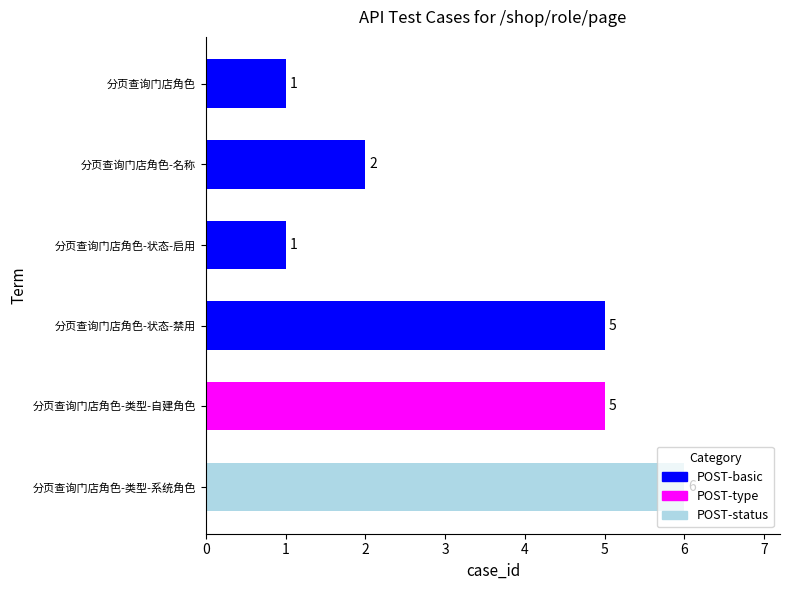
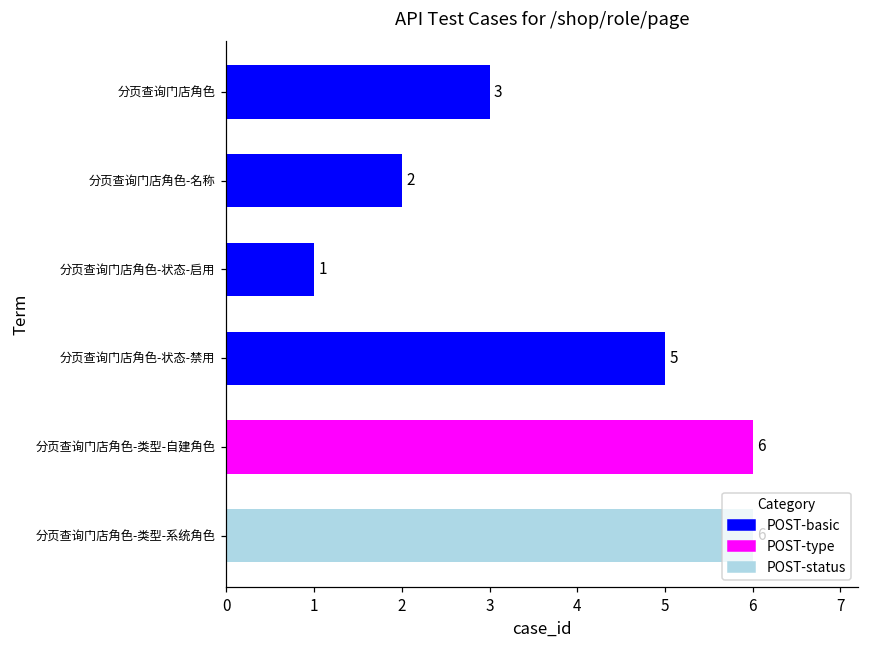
  {
-   "分页查询门店角色": 1,
+   "分页查询门店角色": 3,
    "分页查询门店角色-名称": 2,
    "分页查询门店角色-状态-启用": 1,
    "分页查询门店角色-状态-禁用": 5,
-   "分页查询门店角色-类型-自建角色": 5
+   "分页查询门店角色-类型-自建角色": 6
  }
